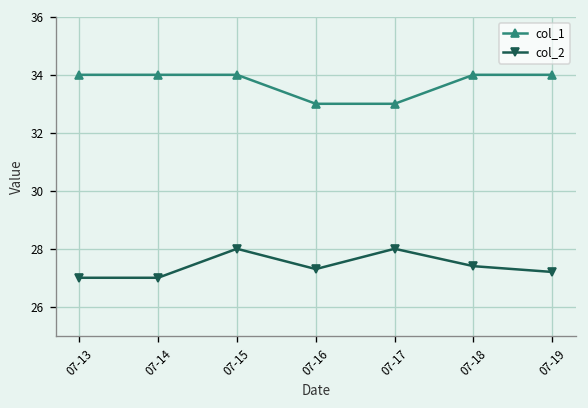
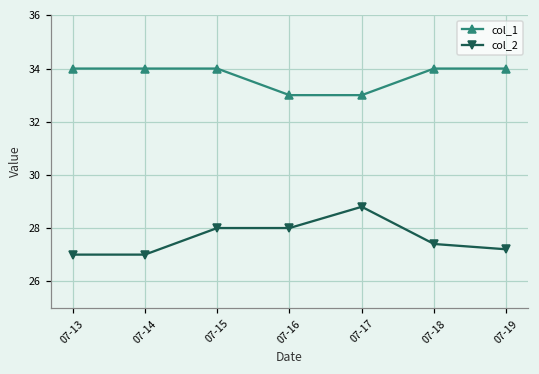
  {
    "col_1": {
      "07-13": 34.0,
      "07-14": 34.0,
      "07-15": 34.0,
      "07-16": 33.0,
      "07-17": 33.0,
      "07-18": 34.0,
      "07-19": 34.0
    },
    "col_2": {
      "07-13": 27.0,
      "07-14": 27.0,
      "07-15": 28.0,
-     "07-16": 27.3,
-     "07-17": 28.0,
+     "07-16": 28.0,
+     "07-17": 28.8,
      "07-18": 27.4,
      "07-19": 27.2
    }
  }
